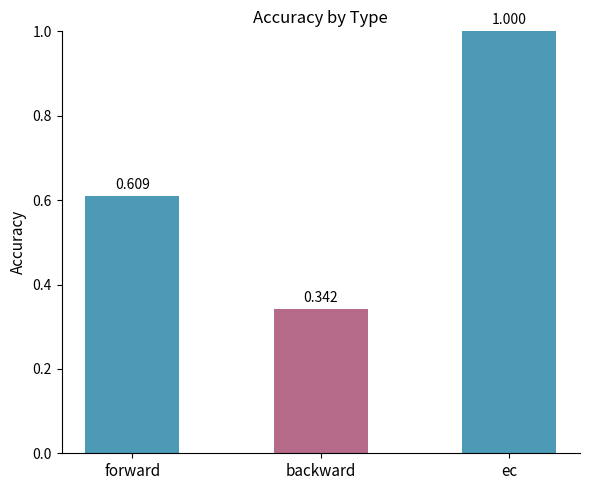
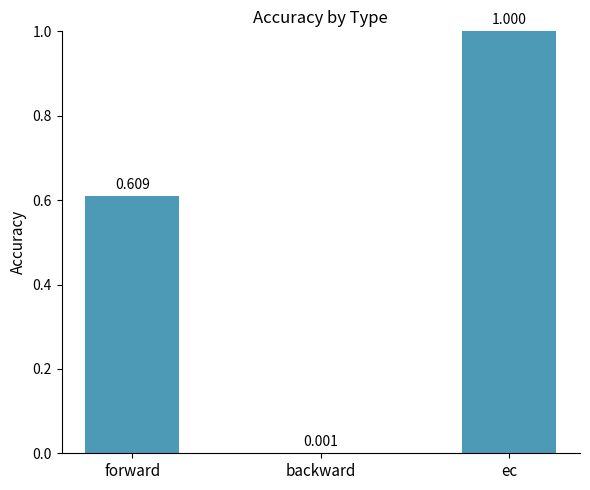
  {
    "forward": 0.609,
-   "backward": 0.342,
+   "backward": 0.001,
    "ec": 1.000
  }
